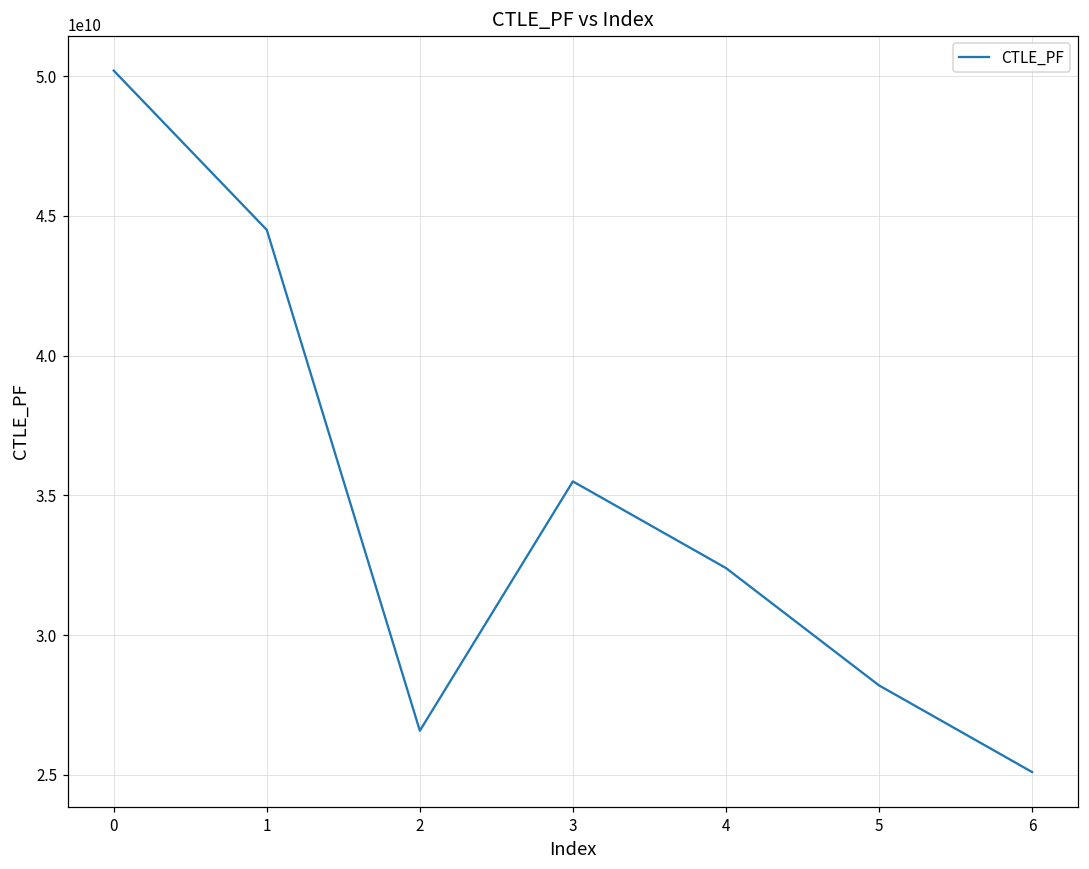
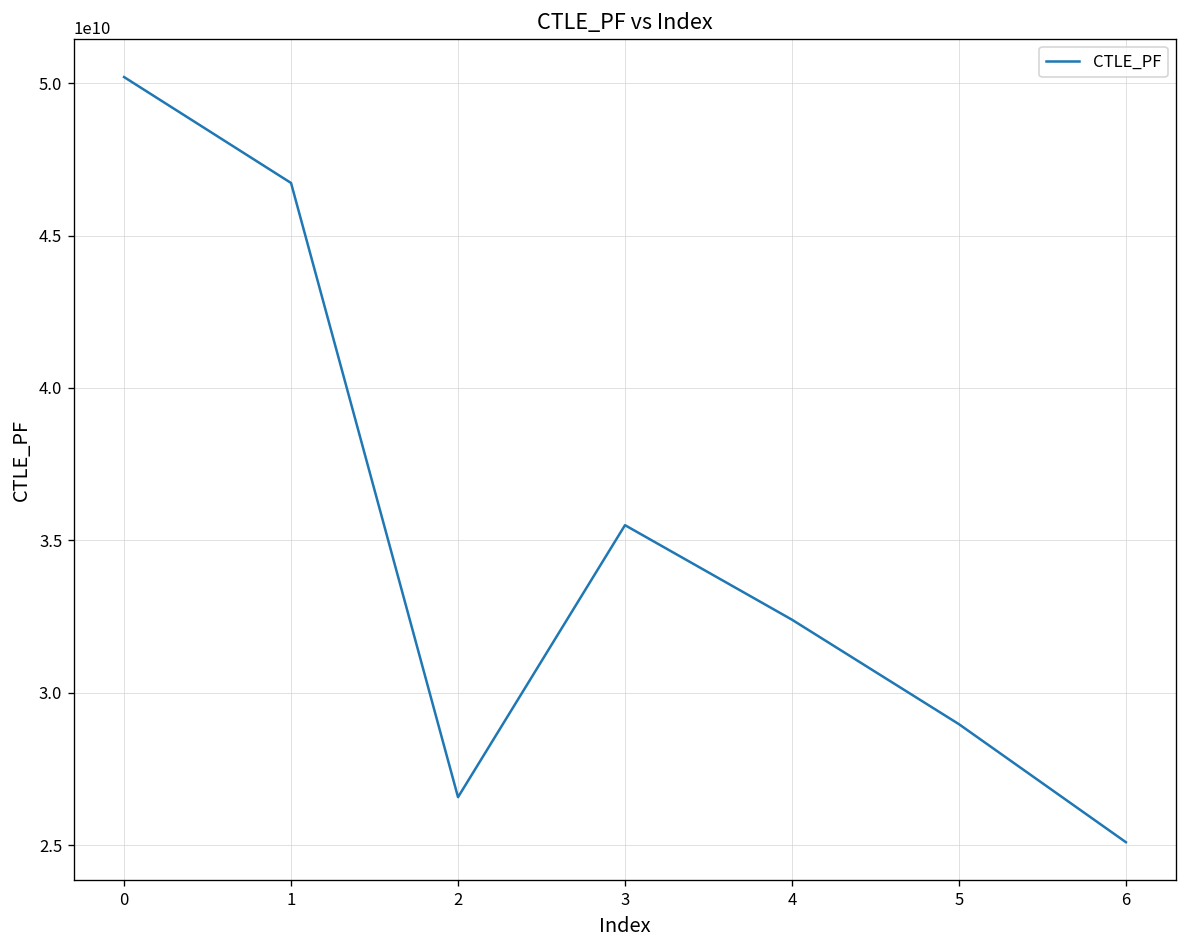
  {
    "0": 50200000000,
-   "1": 44500000000,
+   "1": 46700000000,
    "2": 26600000000,
    "3": 35500000000,
    "4": 32400000000,
-   "5": 28200000000,
+   "5": 29000000000,
    "6": 25100000000
  }
